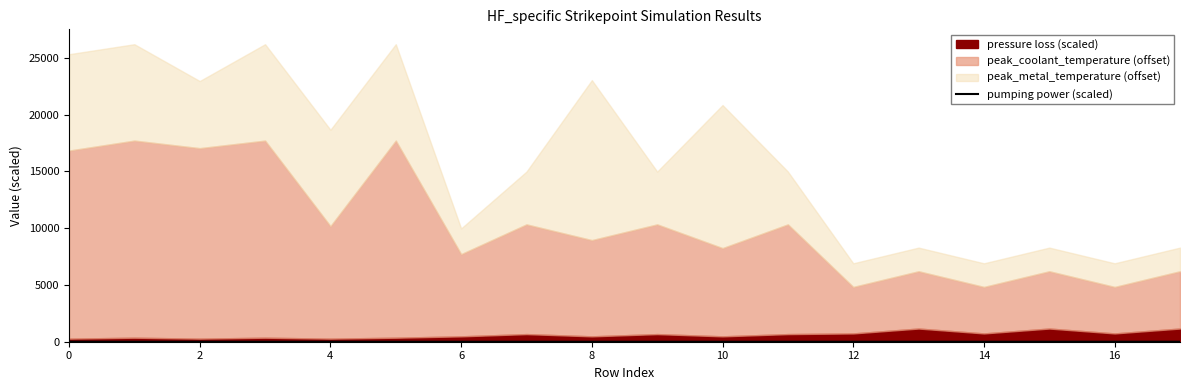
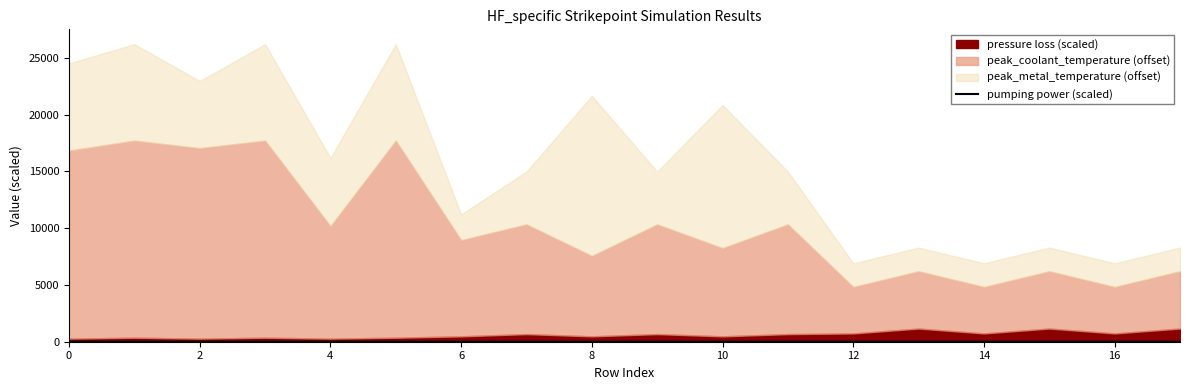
  {
    "pumping power (scaled)": {
      "0": 0,
      "2": 0,
      "4": 0,
      "6": 0,
      "8": 0,
      "10": 0,
      "12": 0,
      "14": 0,
      "16": 0
    },
    "pressure loss (scaled)": {
      "0": 300,
      "2": 300,
      "4": 300,
      "6": 500,
      "8": 500,
      "10": 500,
      "12": 700,
      "14": 700,
      "16": 700
    },
    "peak_coolant_temperature (offset)": {
      "0": 16600,
      "2": 16800,
      "4": 9900,
-     "6": 7200,
-     "8": 8500,
+     "6": 8500,
+     "8": 7100,
      "10": 7800,
      "12": 4100,
      "14": 4100,
      "16": 4100
    },
    "peak_metal_temperature (offset)": {
-     "0": 8500,
+     "0": 7700,
      "2": 5900,
-     "4": 8500,
+     "4": 6000,
      "6": 2300,
      "8": 14100,
      "10": 12600,
      "12": 2100,
      "14": 2100,
      "16": 2100
    }
  }
